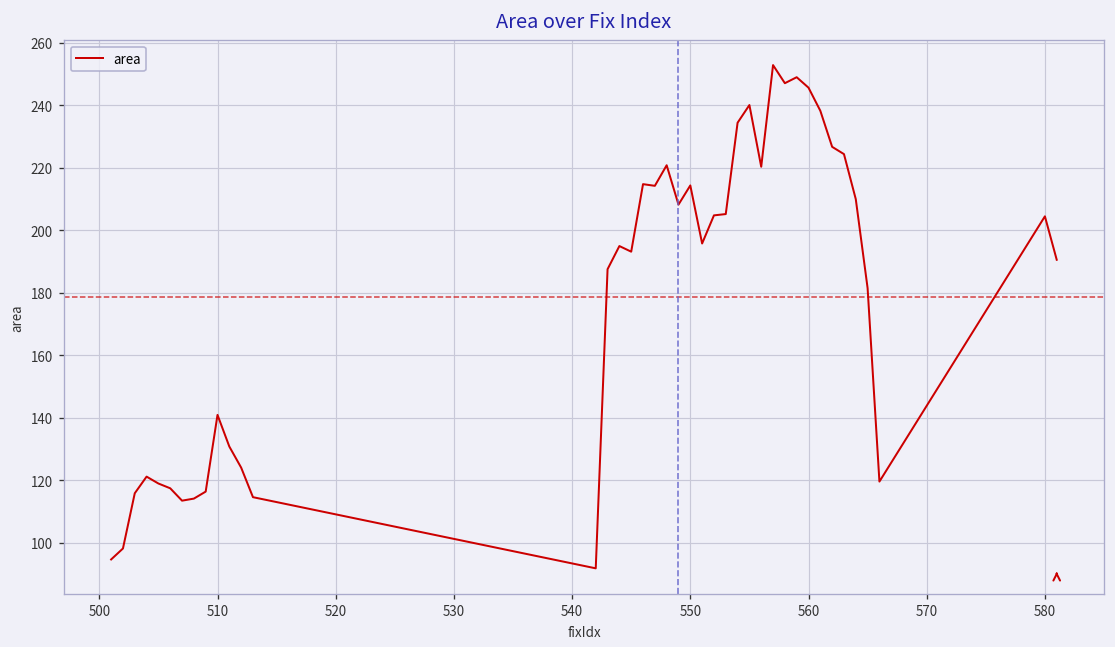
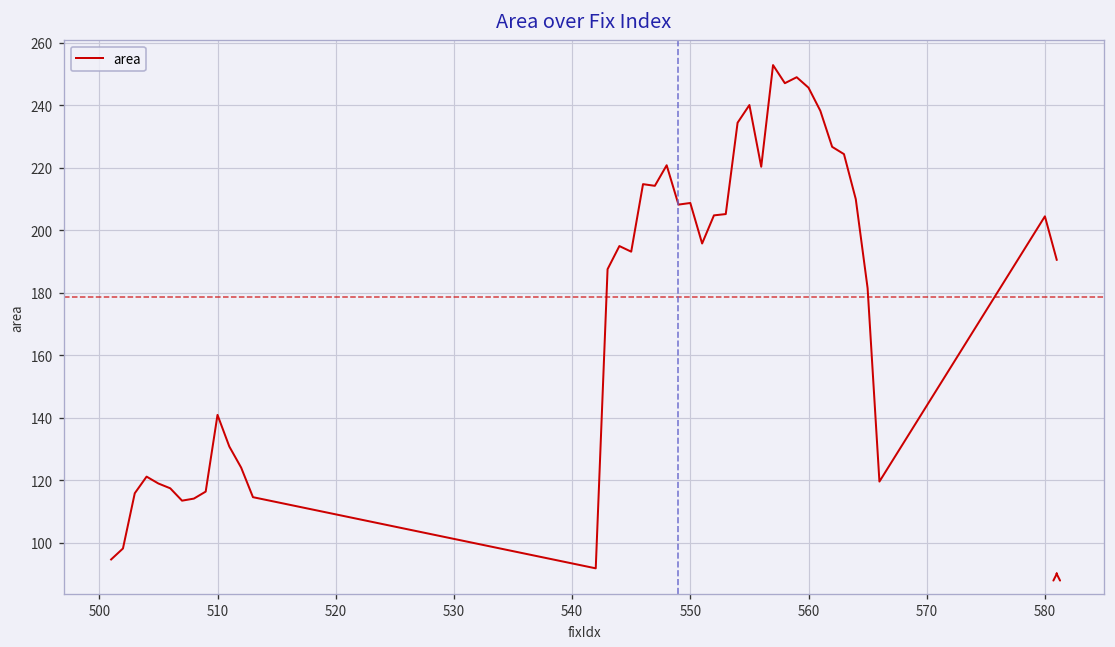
  {
    "510": 141,
-   "550": 214,
+   "550": 209,
    "560": 246,
    "580": 204
  }
